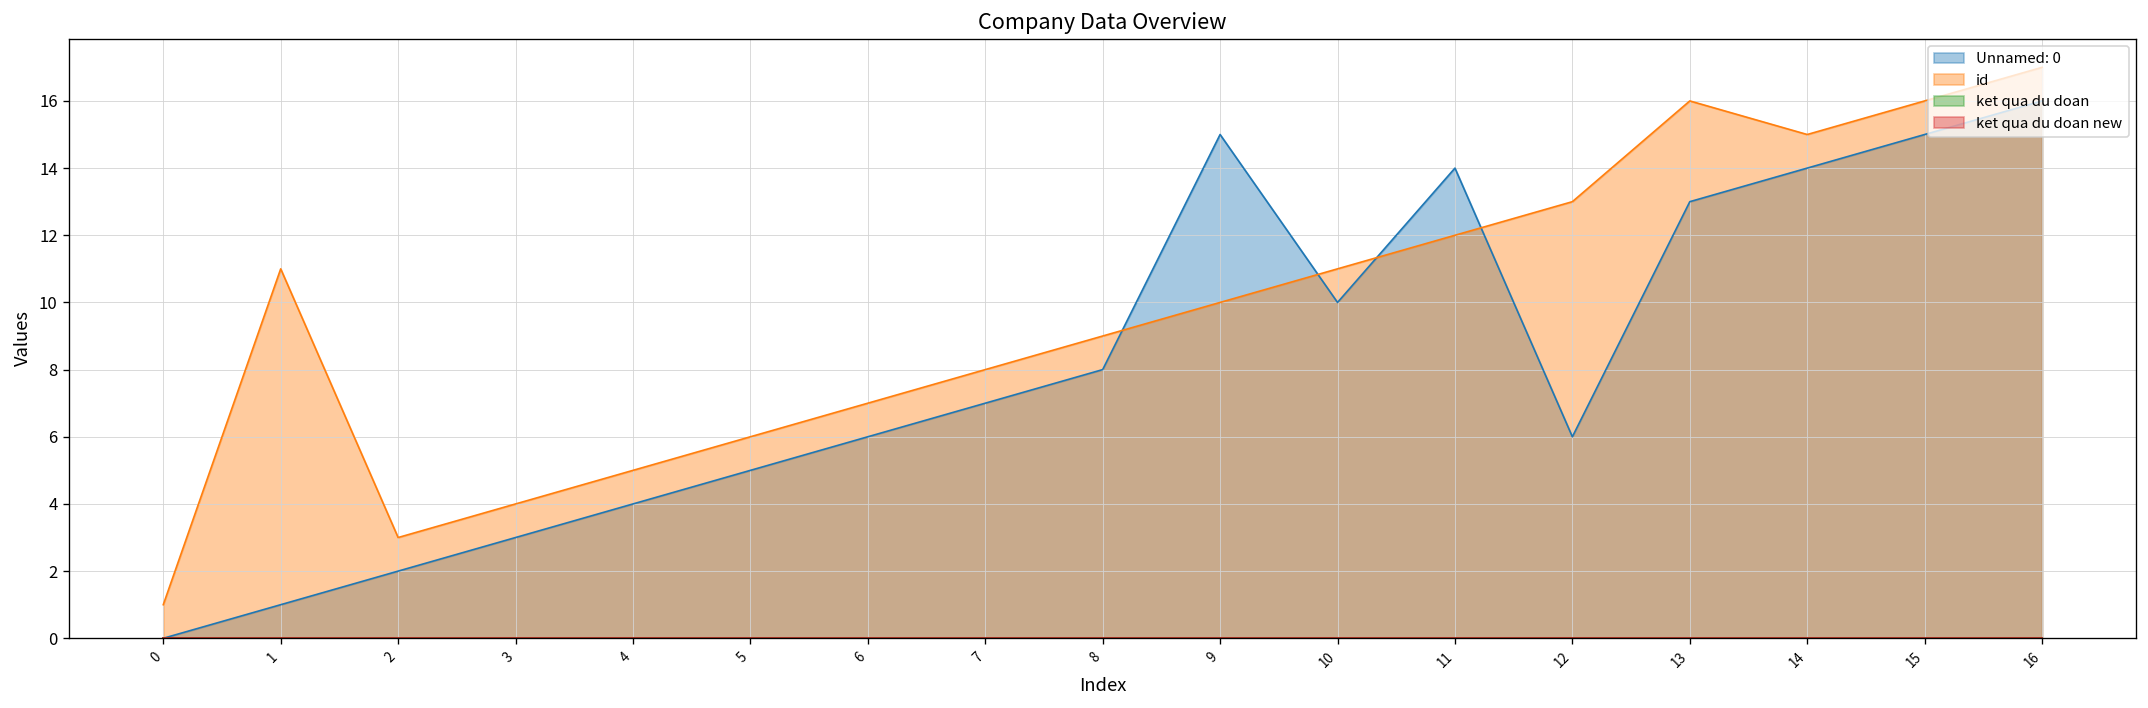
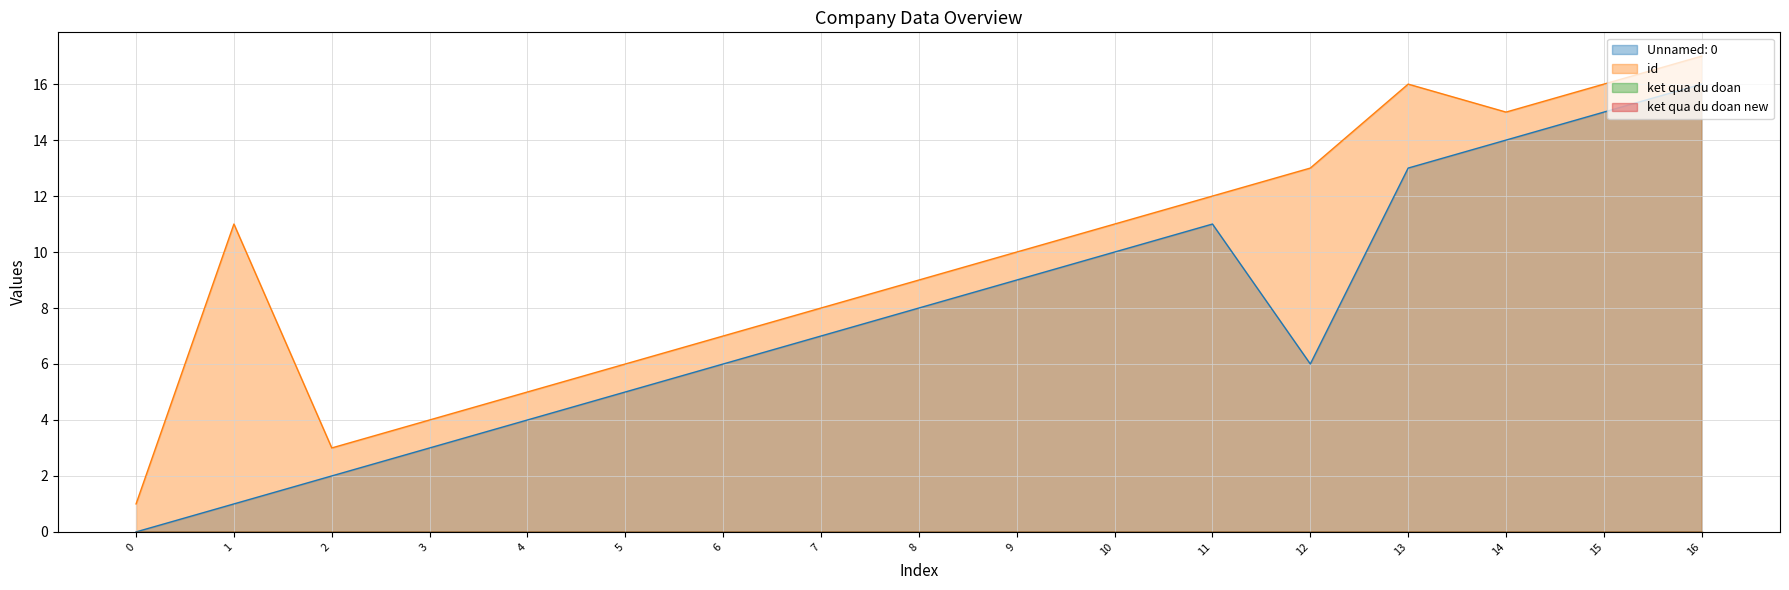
  {
    "Unnamed: 0": {
      "1": 1,
      "2": 2,
      "3": 3,
      "4": 4,
      "5": 5,
      "6": 6,
      "7": 7,
      "8": 8,
-     "9": 15,
+     "9": 9,
      "10": 10,
-     "11": 14,
+     "11": 11,
      "12": 6,
      "13": 13,
      "14": 14,
      "15": 15
    }
  }
